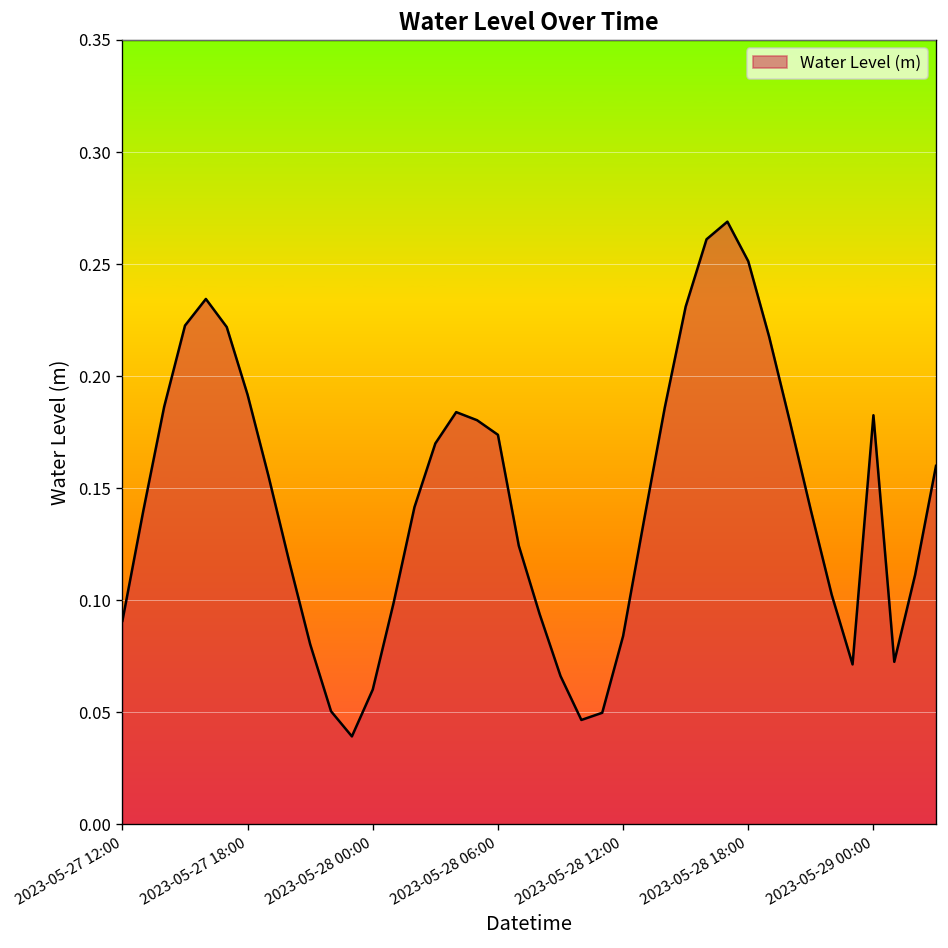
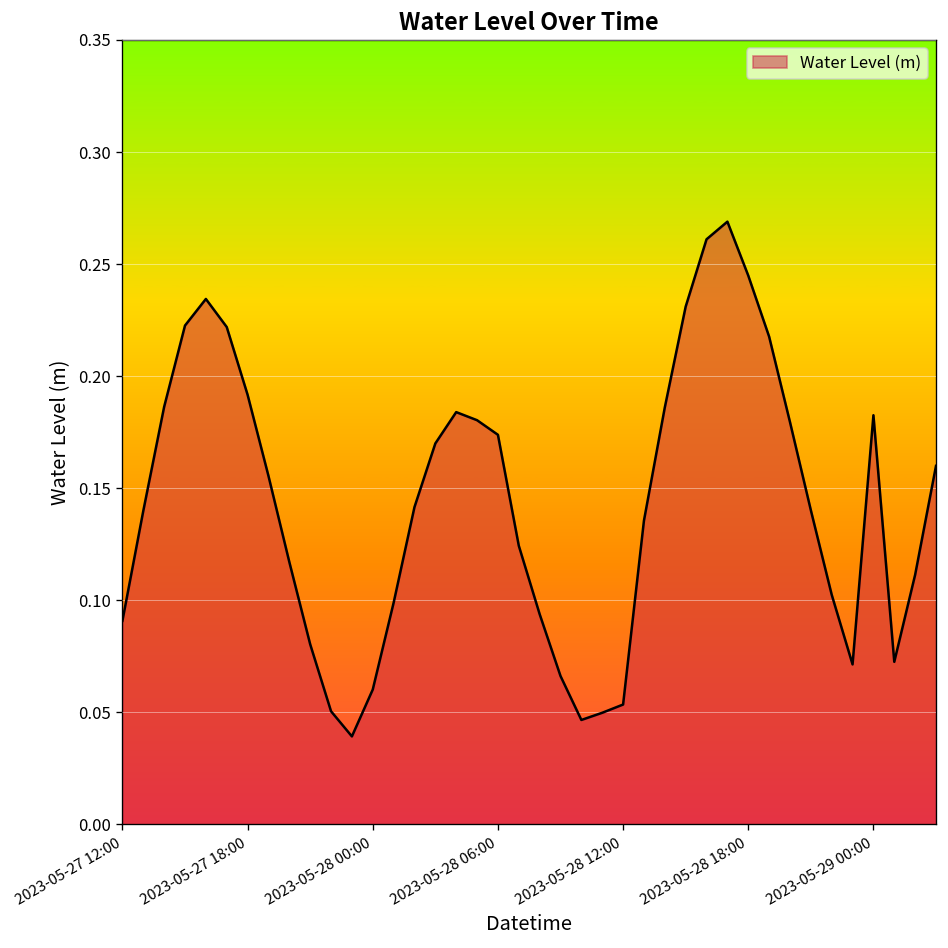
  {
    "2023-05-27 12:00": 0.091,
    "2023-05-27 18:00": 0.192,
    "2023-05-28 00:00": 0.060,
    "2023-05-28 06:00": 0.174,
-   "2023-05-28 12:00": 0.084,
-   "2023-05-28 18:00": 0.251,
+   "2023-05-28 12:00": 0.053,
+   "2023-05-28 18:00": 0.245,
    "2023-05-29 00:00": 0.183
  }
